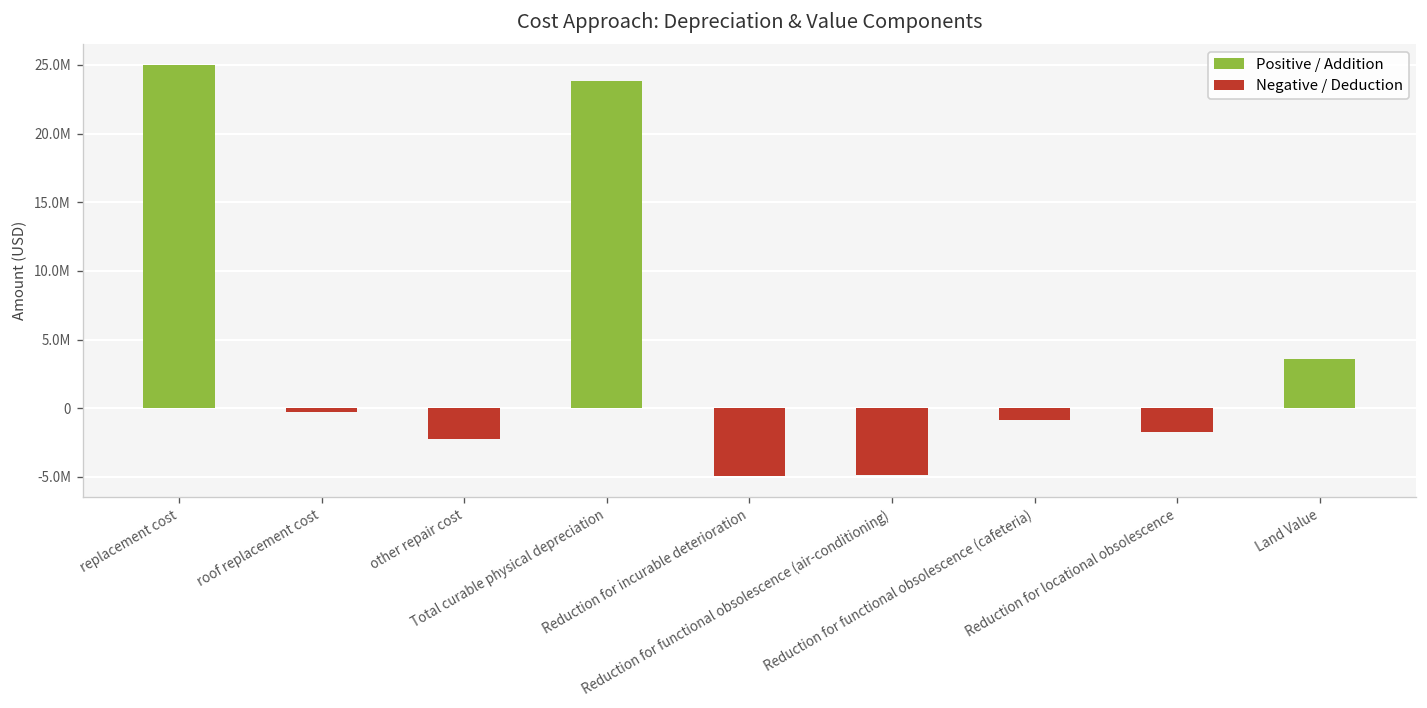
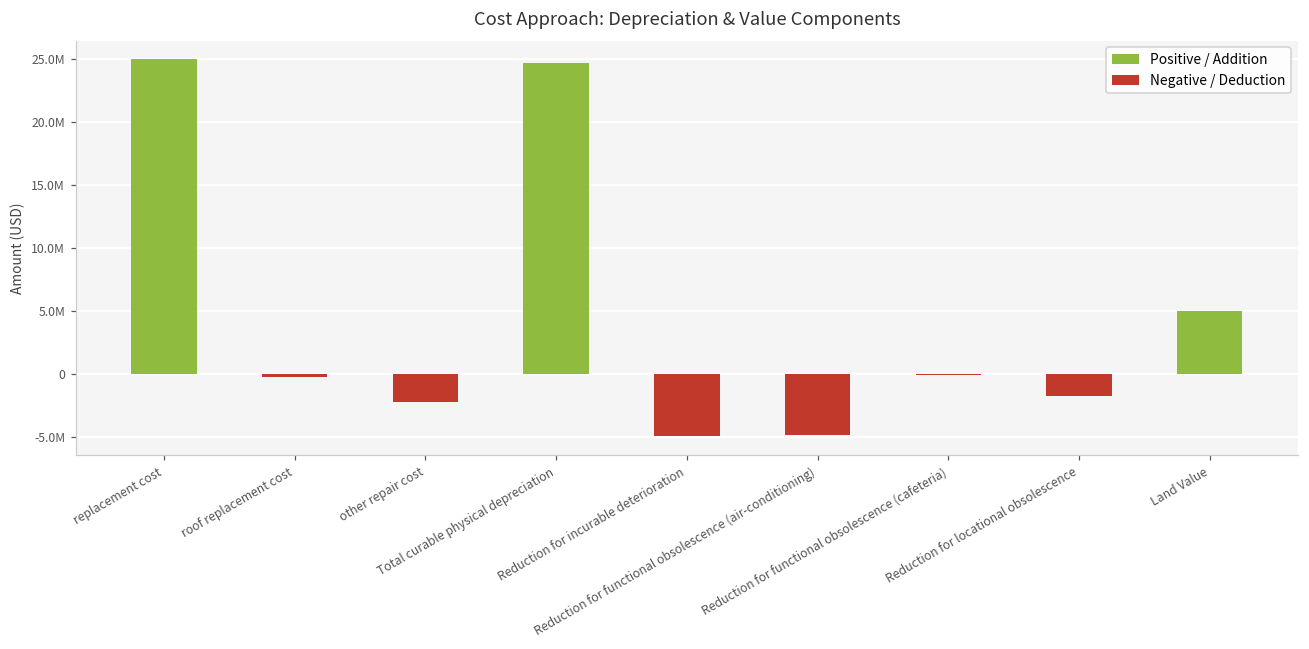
  {
    "replacement cost": 25000000,
    "roof replacement cost": -300000,
    "other repair cost": -2200000,
-   "Total curable physical depreciation": 23800000,
+   "Total curable physical depreciation": 24700000,
    "Reduction for incurable deterioration": -4900000,
    "Reduction for functional obsolescence (air-conditioning)": -4800000,
-   "Reduction for functional obsolescence (cafeteria)": -900000,
+   "Reduction for functional obsolescence (cafeteria)": 0,
    "Reduction for locational obsolescence": -1700000,
-   "Land Value": 3600000
+   "Land Value": 5000000
  }
